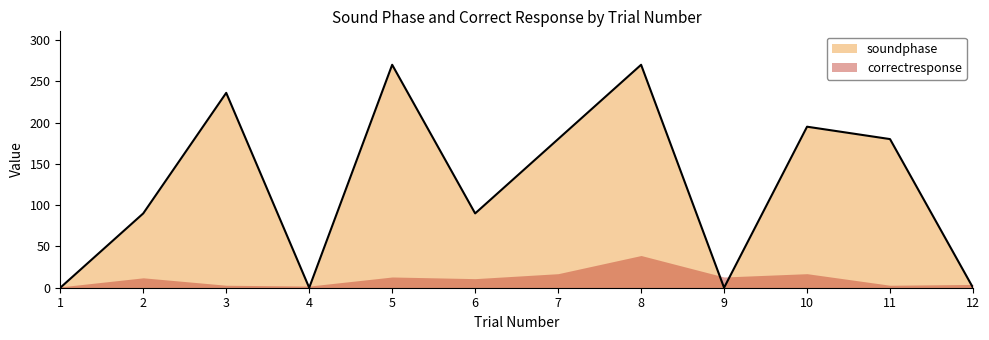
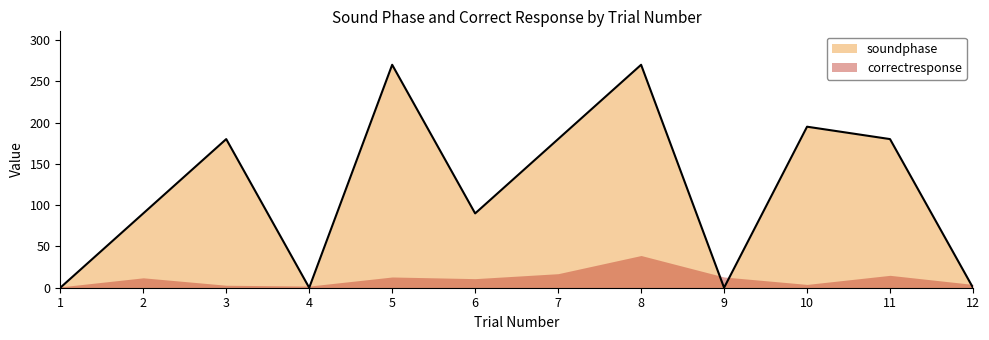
  {
    "soundphase": {
      "2": 90,
-     "3": 240,
+     "3": 180,
      "5": 270,
      "6": 90,
      "7": 180,
      "8": 270,
      "9": 0,
      "10": 200,
      "11": 180,
      "12": 0
    },
    "correctresponse": {
      "2": 10,
      "5": 10,
      "6": 10,
      "7": 20,
      "8": 40,
      "9": 10,
-     "10": 20,
-     "11": 0,
+     "10": 0,
+     "11": 20,
      "12": 0
    }
  }
